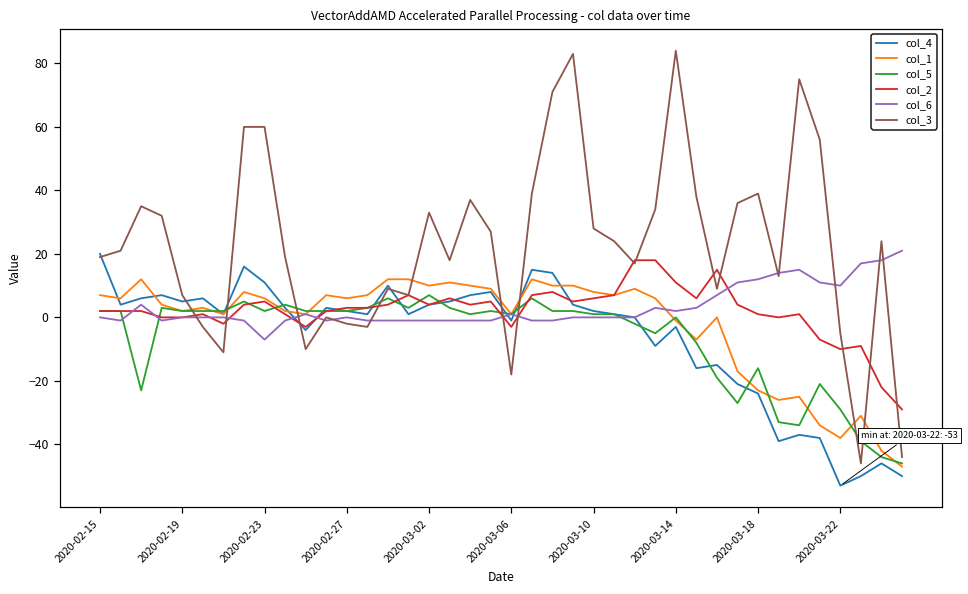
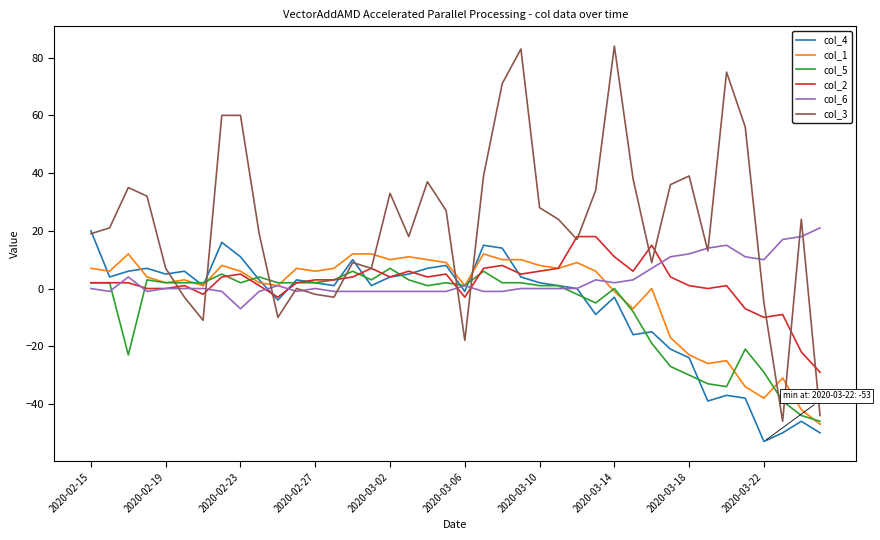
  {
    "col_4": {
      "2020-02-15": 20,
      "2020-02-19": 5,
      "2020-02-23": 11,
      "2020-03-06": -1,
      "2020-03-10": 2,
      "2020-03-14": -3,
      "2020-03-18": -24,
      "2020-03-22": -53
    },
    "col_1": {
      "2020-02-15": 7,
      "2020-02-23": 6,
      "2020-02-27": 6,
      "2020-03-02": 10,
      "2020-03-10": 8,
      "2020-03-14": -1,
      "2020-03-18": -23,
      "2020-03-22": -38
    },
    "col_5": {
      "2020-02-23": 2,
      "2020-03-02": 7,
      "2020-03-10": 1,
      "2020-03-14": 0,
-     "2020-03-18": -16,
+     "2020-03-18": -30,
      "2020-03-22": -29
    },
    "col_2": {
      "2020-02-23": 5,
      "2020-02-27": 3,
      "2020-03-06": -3,
      "2020-03-10": 6,
      "2020-03-14": 11,
      "2020-03-18": 1,
      "2020-03-22": -10
    },
    "col_6": {
      "2020-02-15": 0,
      "2020-02-23": -7,
      "2020-02-27": 0,
      "2020-03-02": -1,
      "2020-03-10": 0,
      "2020-03-14": 2,
      "2020-03-18": 12,
      "2020-03-22": 10
    },
    "col_3": {
      "2020-02-15": 19,
      "2020-02-19": 7,
      "2020-02-23": 60,
      "2020-02-27": -2,
      "2020-03-02": 33,
      "2020-03-06": -18,
      "2020-03-10": 28,
      "2020-03-14": 84,
      "2020-03-18": 39,
      "2020-03-22": -5
    }
  }
